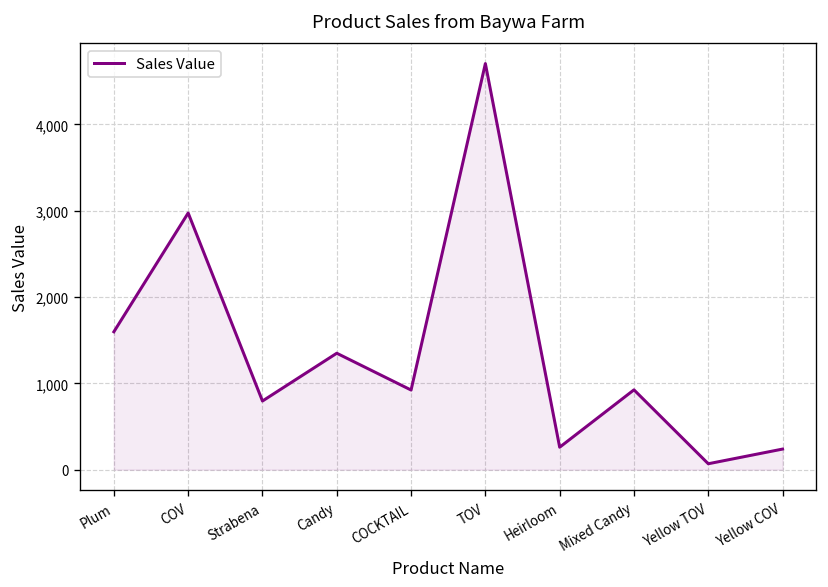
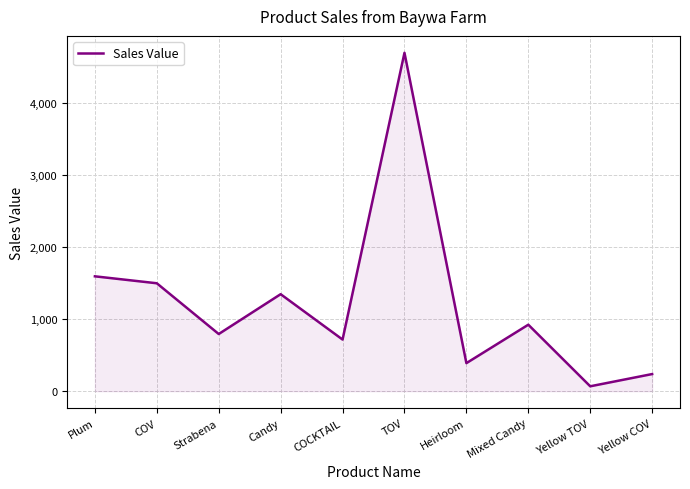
  {
    "Plum": "1,600",
-   "COV": "3,000",
+   "COV": "1,500",
    "Strabena": "800",
    "Candy": "1,300",
-   "COCKTAIL": "900",
+   "COCKTAIL": "700",
    "TOV": "4,700",
-   "Heirloom": "300",
+   "Heirloom": "400",
    "Mixed Candy": "900",
    "Yellow TOV": "100",
    "Yellow COV": "200"
  }
